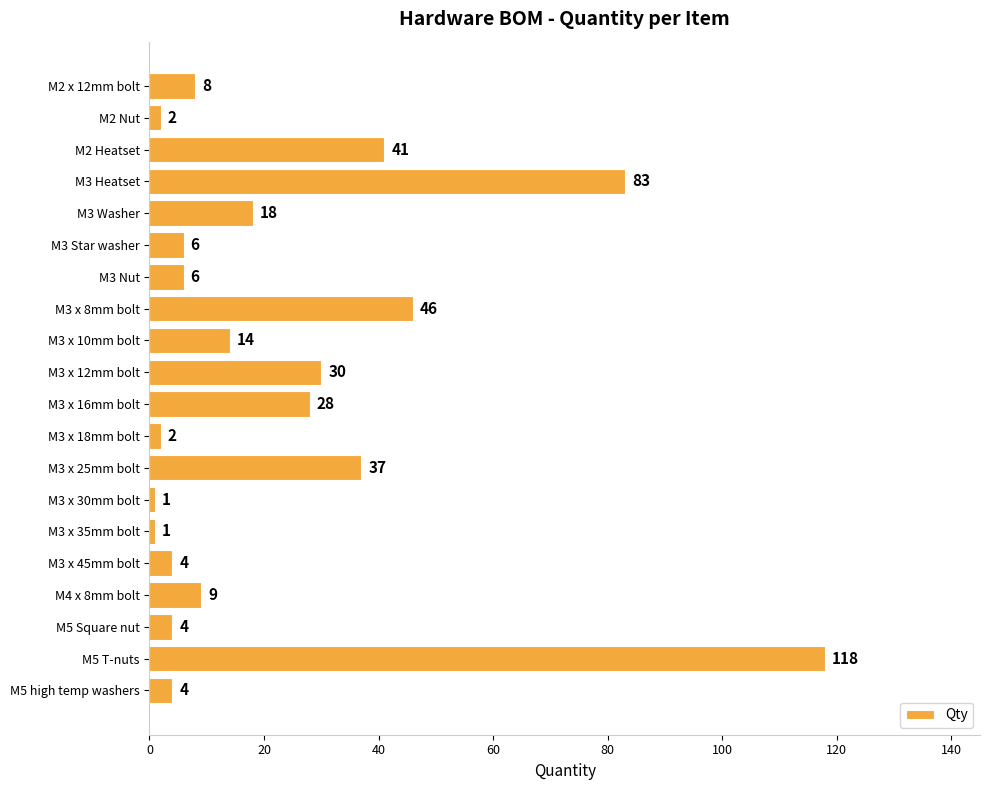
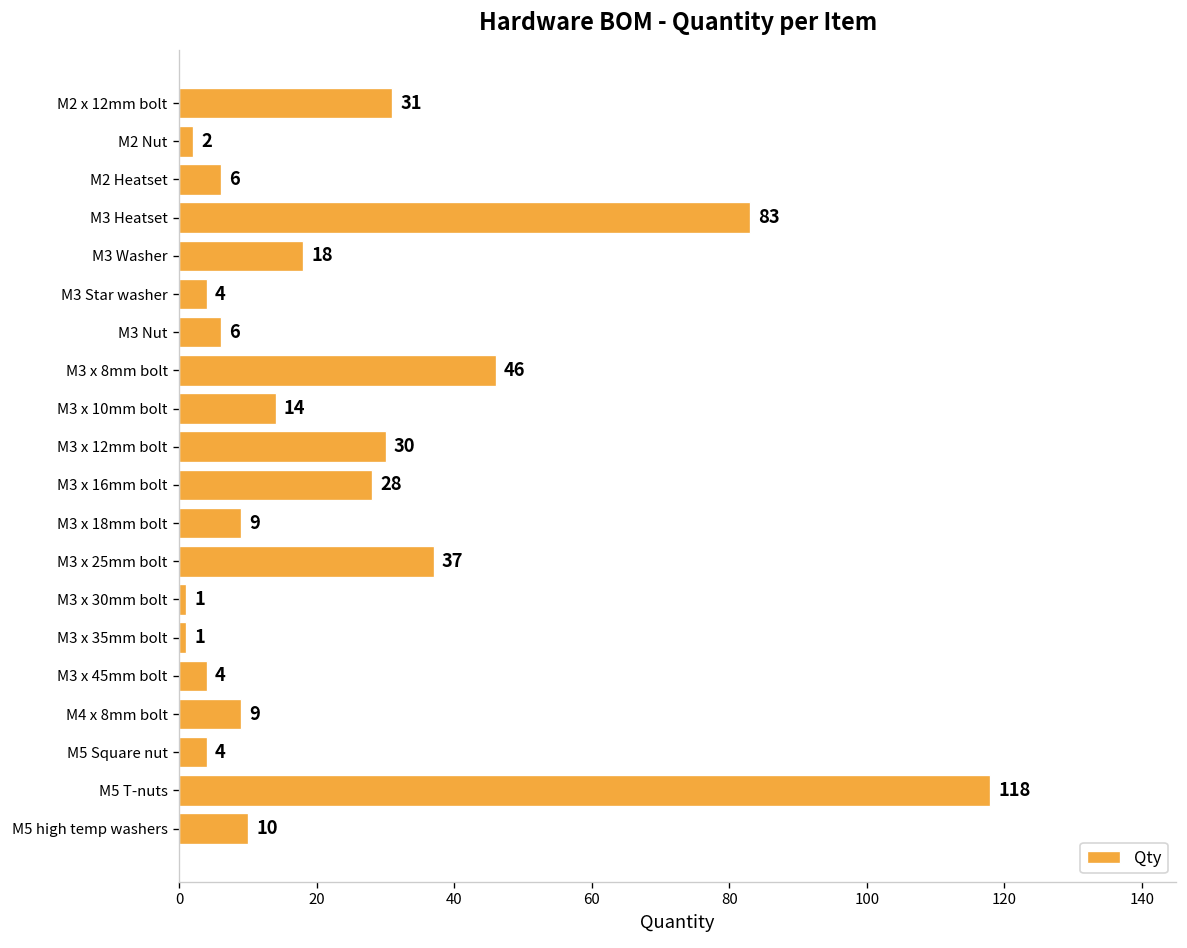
  {
-   "M2 x 12mm bolt": 8,
+   "M2 x 12mm bolt": 31,
    "M2 Nut": 2,
-   "M2 Heatset": 41,
+   "M2 Heatset": 6,
    "M3 Heatset": 83,
    "M3 Washer": 18,
-   "M3 Star washer": 6,
+   "M3 Star washer": 4,
    "M3 Nut": 6,
    "M3 x 8mm bolt": 46,
    "M3 x 10mm bolt": 14,
    "M3 x 12mm bolt": 30,
    "M3 x 16mm bolt": 28,
-   "M3 x 18mm bolt": 2,
+   "M3 x 18mm bolt": 9,
    "M3 x 25mm bolt": 37,
    "M3 x 30mm bolt": 1,
    "M3 x 35mm bolt": 1,
    "M3 x 45mm bolt": 4,
    "M4 x 8mm bolt": 9,
    "M5 Square nut": 4,
    "M5 T-nuts": 118,
-   "M5 high temp washers": 4
+   "M5 high temp washers": 10
  }
